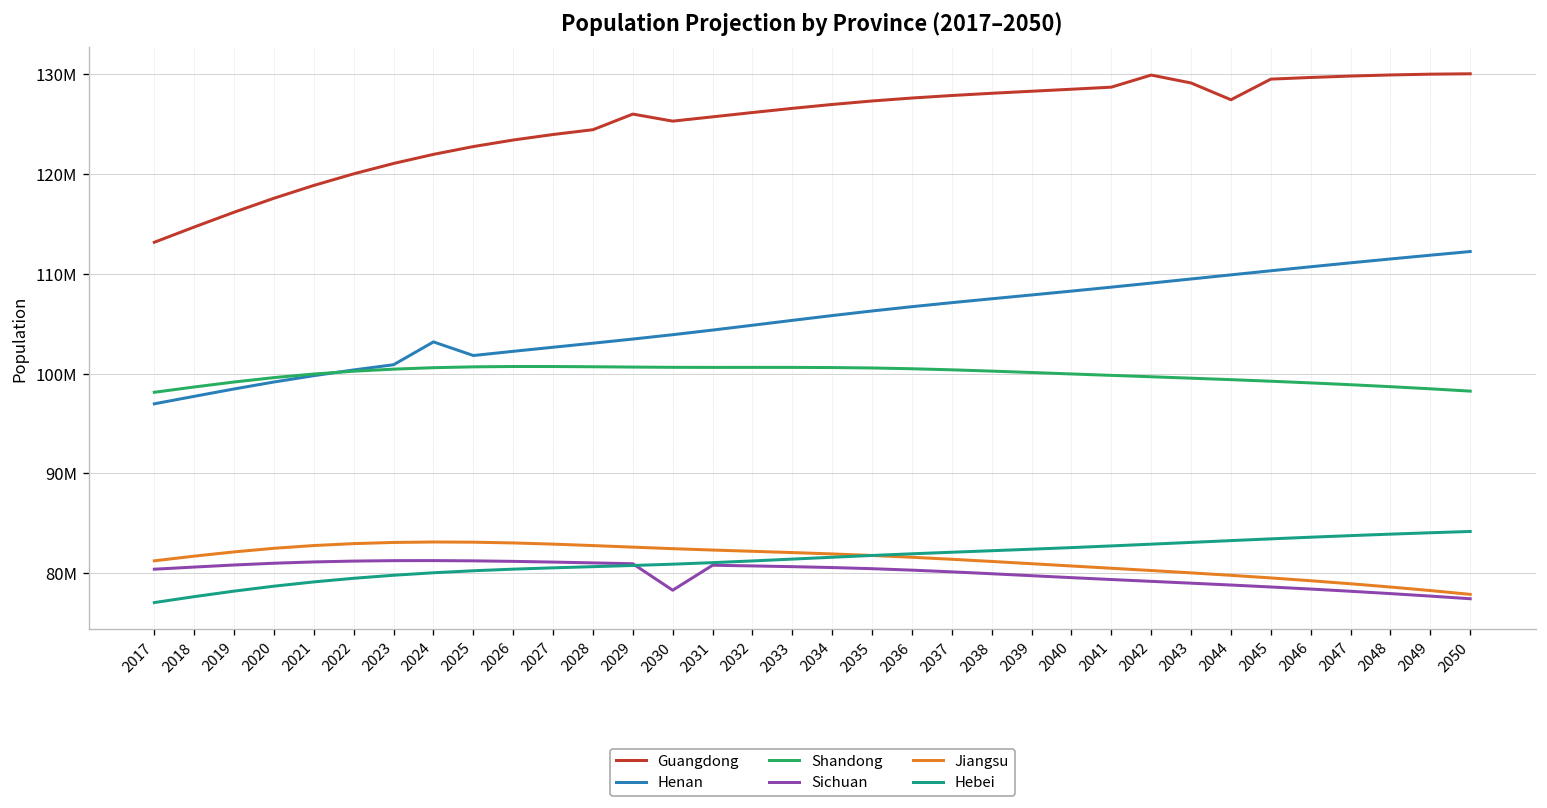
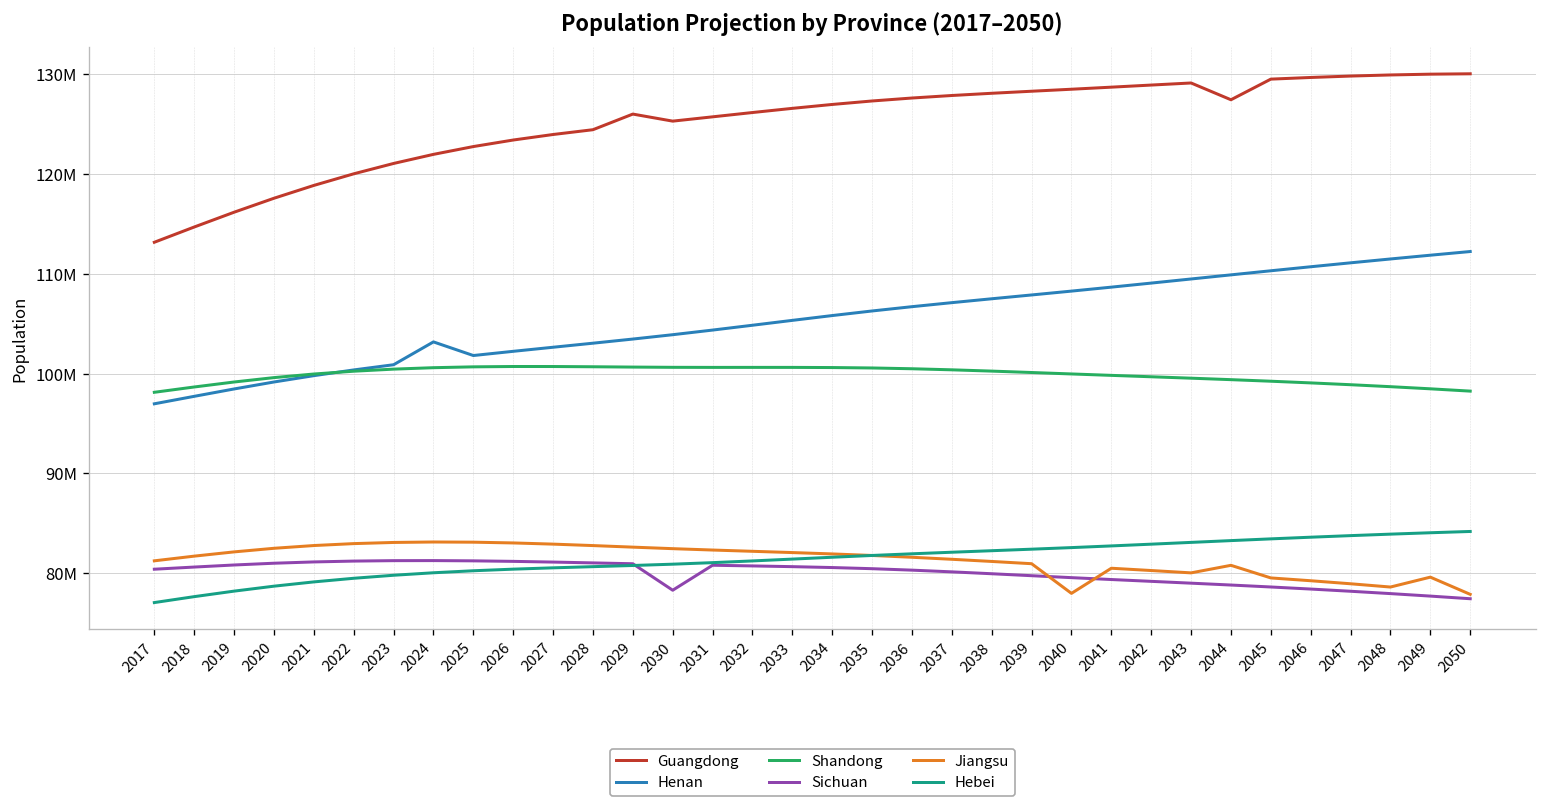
  {
    "Guangdong": {
      "2017": 113000000,
      "2018": 115000000,
      "2019": 116000000,
      "2020": 118000000,
      "2021": 119000000,
      "2022": 120000000,
      "2023": 121000000,
      "2024": 122000000,
      "2025": 123000000,
      "2026": 123000000,
      "2027": 124000000,
      "2028": 124000000,
      "2029": 126000000,
      "2030": 125000000,
      "2031": 126000000,
      "2032": 126000000,
      "2033": 127000000,
      "2034": 127000000,
      "2035": 127000000,
      "2036": 128000000,
      "2037": 128000000,
      "2038": 128000000,
      "2039": 128000000,
      "2040": 129000000,
      "2041": 129000000,
-     "2042": 130000000,
+     "2042": 129000000,
      "2043": 129000000,
      "2044": 127000000,
      "2045": 130000000,
      "2046": 130000000,
      "2047": 130000000,
      "2048": 130000000,
      "2049": 130000000,
      "2050": 130000000
    },
    "Henan": {
      "2017": 97000000,
      "2018": 98000000,
      "2019": 98000000,
      "2020": 99000000,
      "2023": 101000000,
      "2024": 103000000,
      "2025": 102000000,
      "2026": 102000000,
      "2027": 103000000,
      "2028": 103000000,
      "2029": 103000000,
      "2030": 104000000,
      "2031": 104000000,
      "2032": 105000000,
      "2033": 105000000,
      "2034": 106000000,
      "2035": 106000000,
      "2036": 107000000,
      "2037": 107000000,
      "2038": 108000000,
      "2039": 108000000,
      "2040": 108000000,
      "2041": 109000000,
      "2042": 109000000,
      "2043": 109000000,
      "2044": 110000000,
      "2045": 110000000,
      "2046": 111000000,
      "2047": 111000000,
      "2048": 111000000,
      "2049": 112000000,
      "2050": 112000000
    },
    "Sichuan": {
      "2017": 80000000,
      "2018": 81000000,
      "2019": 81000000,
      "2020": 81000000,
      "2021": 81000000,
      "2022": 81000000,
      "2023": 81000000,
      "2024": 81000000,
      "2025": 81000000,
      "2026": 81000000,
      "2027": 81000000,
      "2028": 81000000,
      "2030": 78000000,
      "2032": 81000000,
      "2033": 81000000,
      "2034": 81000000,
      "2035": 80000000,
      "2036": 80000000,
      "2037": 80000000,
      "2038": 80000000,
      "2039": 80000000,
      "2040": 80000000,
      "2041": 79000000,
      "2042": 79000000,
      "2043": 79000000,
      "2044": 79000000,
      "2045": 79000000,
      "2046": 78000000,
      "2047": 78000000,
      "2048": 78000000,
      "2049": 78000000,
      "2050": 77000000
    },
    "Jiangsu": {
      "2017": 81000000,
      "2018": 82000000,
      "2019": 82000000,
      "2020": 82000000,
      "2021": 83000000,
      "2022": 83000000,
      "2023": 83000000,
      "2024": 83000000,
      "2025": 83000000,
      "2026": 83000000,
      "2027": 83000000,
      "2028": 83000000,
      "2029": 83000000,
      "2030": 82000000,
      "2031": 82000000,
      "2032": 82000000,
      "2033": 82000000,
      "2034": 82000000,
      "2036": 82000000,
      "2037": 81000000,
      "2038": 81000000,
      "2039": 81000000,
-     "2040": 81000000,
+     "2040": 78000000,
      "2041": 80000000,
      "2042": 80000000,
      "2043": 80000000,
-     "2044": 80000000,
+     "2044": 81000000,
      "2045": 80000000,
      "2046": 79000000,
      "2047": 79000000,
      "2048": 79000000,
-     "2049": 78000000,
+     "2049": 80000000,
      "2050": 78000000
    }
  }
